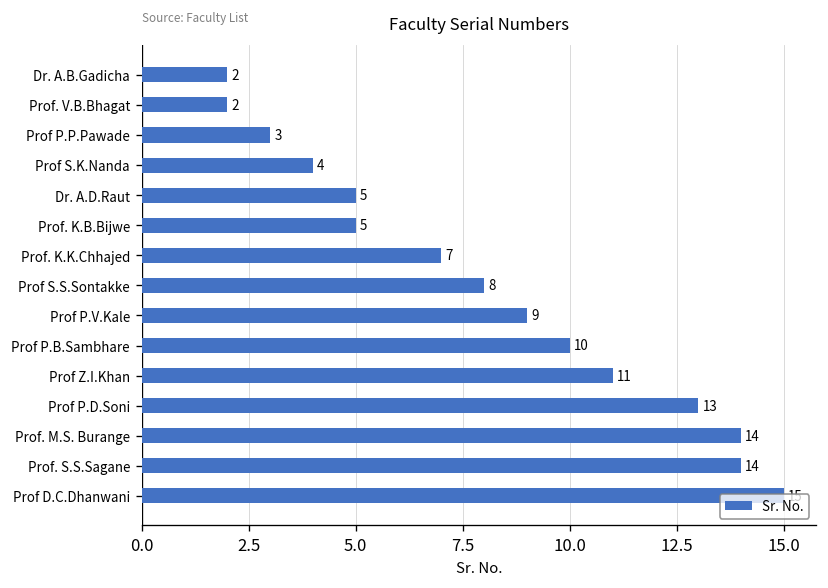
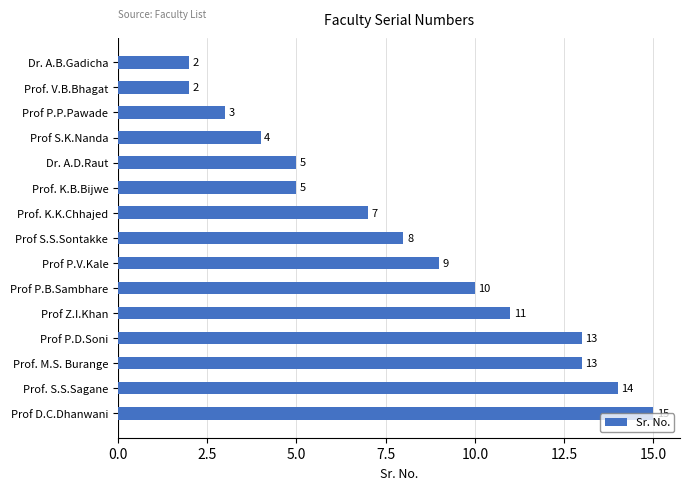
  {
    "Dr. A.B.Gadicha": 2,
    "Prof. V.B.Bhagat": 2,
    "Prof P.P.Pawade": 3,
    "Prof S.K.Nanda": 4,
    "Dr. A.D.Raut": 5,
    "Prof. K.B.Bijwe": 5,
    "Prof. K.K.Chhajed": 7,
    "Prof S.S.Sontakke": 8,
    "Prof P.V.Kale": 9,
    "Prof P.B.Sambhare": 10,
    "Prof Z.I.Khan": 11,
    "Prof P.D.Soni": 13,
-   "Prof. M.S. Burange": 14,
+   "Prof. M.S. Burange": 13,
    "Prof. S.S.Sagane": 14
  }
